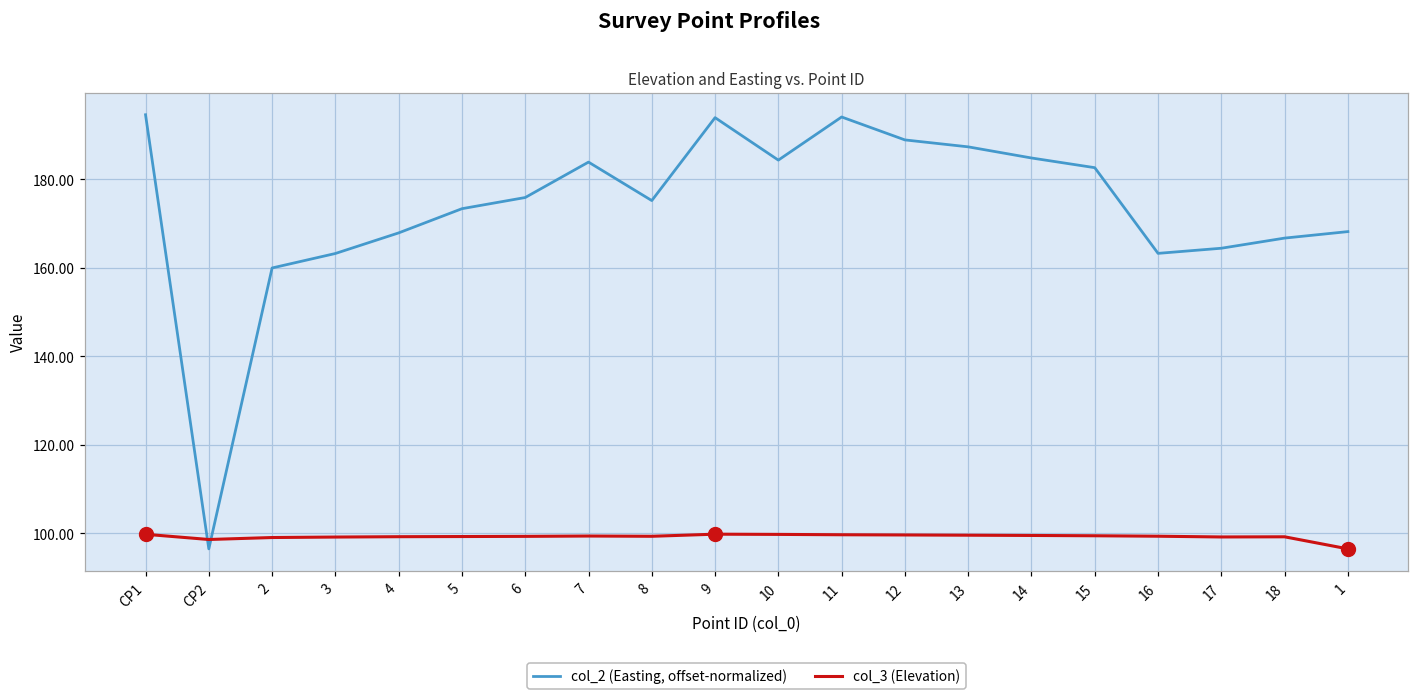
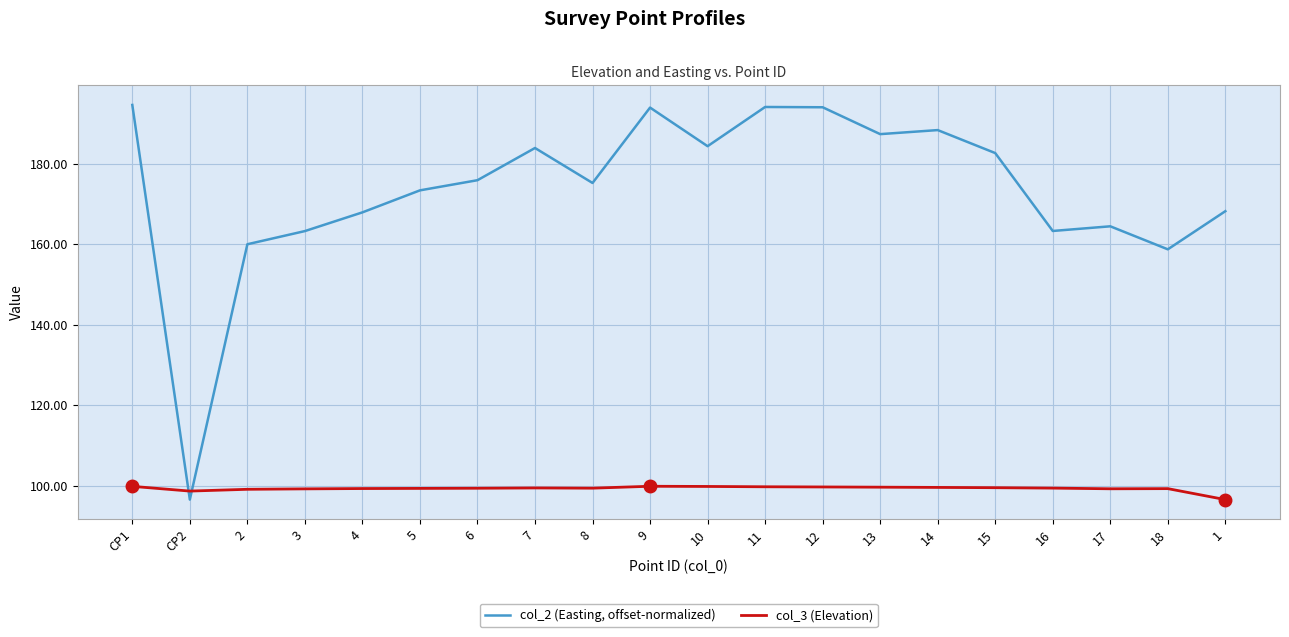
  {
    "col_2 (Easting, offset-normalized)": {
      "CP1": 195,
      "CP2": 97,
      "2": 160,
      "3": 163,
      "4": 168,
      "5": 173,
      "6": 176,
      "7": 184,
      "8": 175,
      "9": 194,
      "10": 184,
      "11": 194,
-     "12": 189,
+     "12": 194,
      "13": 187,
-     "14": 185,
+     "14": 188,
      "15": 183,
      "16": 163,
      "17": 164,
-     "18": 167,
+     "18": 159,
      "1": 168
    }
  }
